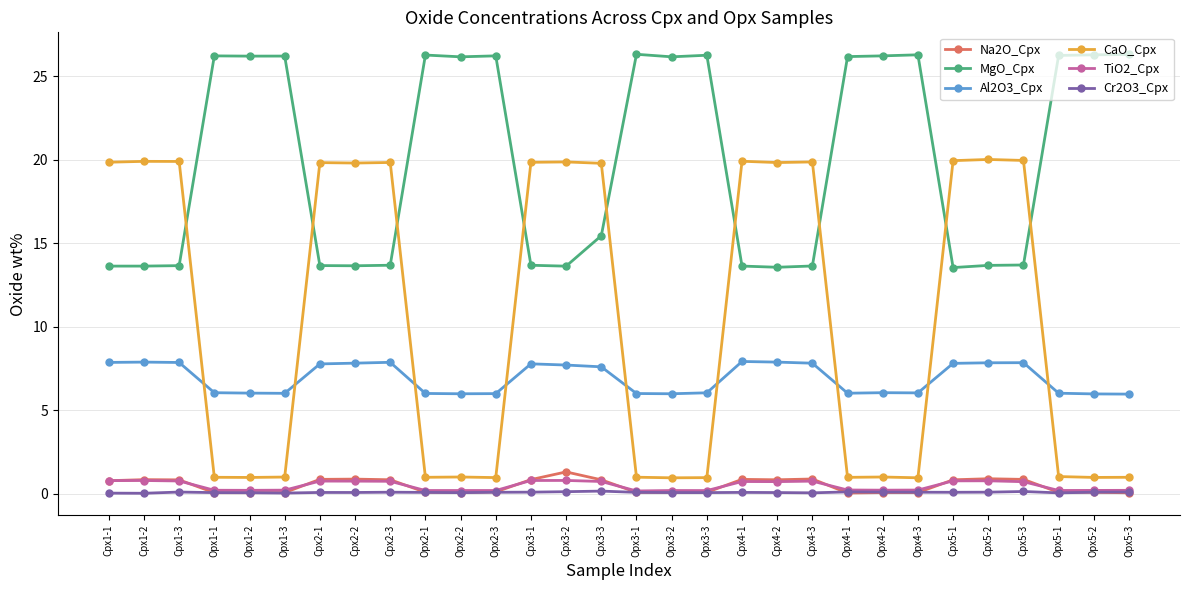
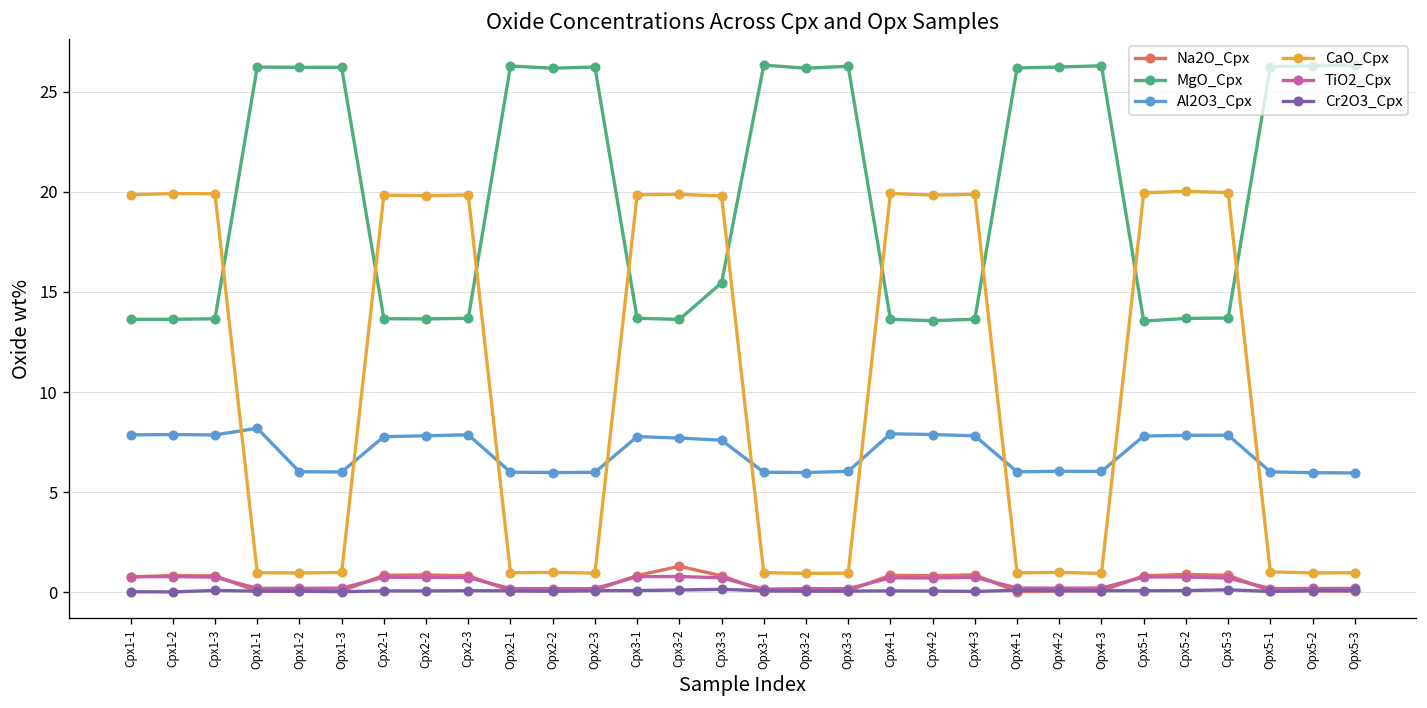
  {
    "Na2O_Cpx": {
      "Cpx3-2": 1.3
    },
    "MgO_Cpx": {
      "Cpx1-1": 13.6,
      "Cpx1-2": 13.6,
      "Cpx1-3": 13.7,
      "Opx1-1": 26.2,
      "Opx1-2": 26.2,
      "Opx1-3": 26.2,
      "Cpx2-1": 13.7,
      "Cpx2-2": 13.7,
      "Cpx2-3": 13.7,
      "Opx2-1": 26.3,
      "Opx2-2": 26.2,
      "Opx2-3": 26.2,
      "Cpx3-1": 13.7,
      "Cpx3-2": 13.6,
      "Cpx3-3": 15.5,
      "Opx3-1": 26.3,
      "Opx3-2": 26.2,
      "Opx3-3": 26.3,
      "Cpx4-1": 13.6,
      "Cpx4-2": 13.6,
      "Cpx4-3": 13.6,
      "Opx4-1": 26.2,
      "Opx4-2": 26.2,
      "Opx4-3": 26.3,
      "Cpx5-1": 13.5,
      "Cpx5-2": 13.7,
      "Cpx5-3": 13.7
    },
    "Al2O3_Cpx": {
      "Cpx1-1": 7.9,
      "Cpx1-2": 7.9,
      "Cpx1-3": 7.9,
-     "Opx1-1": 6.0,
+     "Opx1-1": 8.2,
      "Opx1-2": 6.0,
      "Opx1-3": 6.0,
      "Cpx2-1": 7.8,
      "Cpx2-2": 7.8,
      "Cpx2-3": 7.9,
      "Opx2-1": 6.0,
      "Opx2-2": 6.0,
      "Opx2-3": 6.0,
      "Cpx3-1": 7.8,
      "Cpx3-2": 7.7,
      "Cpx3-3": 7.6,
      "Opx3-1": 6.0,
      "Opx3-2": 6.0,
      "Opx3-3": 6.0,
      "Cpx4-1": 7.9,
      "Cpx4-2": 7.9,
      "Cpx4-3": 7.8,
      "Opx4-1": 6.0,
      "Opx4-2": 6.0,
      "Opx4-3": 6.0,
      "Cpx5-1": 7.8,
      "Cpx5-2": 7.8,
      "Cpx5-3": 7.8,
      "Opx5-1": 6.0,
      "Opx5-2": 6.0,
      "Opx5-3": 6.0
    },
    "CaO_Cpx": {
      "Cpx1-1": 19.9,
      "Cpx1-2": 19.9,
      "Cpx1-3": 19.9,
      "Opx1-1": 1.0,
      "Opx1-2": 1.0,
      "Opx1-3": 1.0,
      "Cpx2-1": 19.8,
      "Cpx2-2": 19.8,
      "Cpx2-3": 19.8,
      "Opx2-1": 1.0,
      "Opx2-2": 1.0,
      "Opx2-3": 1.0,
      "Cpx3-1": 19.9,
      "Cpx3-2": 19.9,
      "Cpx3-3": 19.8,
      "Opx3-1": 1.0,
      "Opx3-2": 0.9,
      "Opx3-3": 1.0,
      "Cpx4-1": 19.9,
      "Cpx4-2": 19.8,
      "Cpx4-3": 19.9,
      "Opx4-1": 1.0,
      "Opx4-2": 1.0,
      "Opx4-3": 0.9,
      "Cpx5-1": 20.0,
      "Cpx5-2": 20.0,
      "Cpx5-3": 20.0,
      "Opx5-1": 1.0,
      "Opx5-2": 1.0,
      "Opx5-3": 1.0
    },
    "TiO2_Cpx": {
      "Cpx3-2": 0.8
    },
    "Cr2O3_Cpx": {
      "Cpx1-1": 0.0,
      "Cpx1-2": 0.0,
      "Cpx1-3": 0.1,
      "Cpx2-1": 0.1,
      "Cpx2-2": 0.1,
      "Cpx2-3": 0.1,
      "Cpx3-1": 0.1,
      "Cpx3-2": 0.1,
      "Cpx3-3": 0.1,
      "Cpx4-1": 0.1,
      "Cpx4-2": 0.1,
      "Cpx4-3": 0.0,
      "Cpx5-1": 0.1,
      "Cpx5-2": 0.1,
      "Cpx5-3": 0.1
    }
  }
